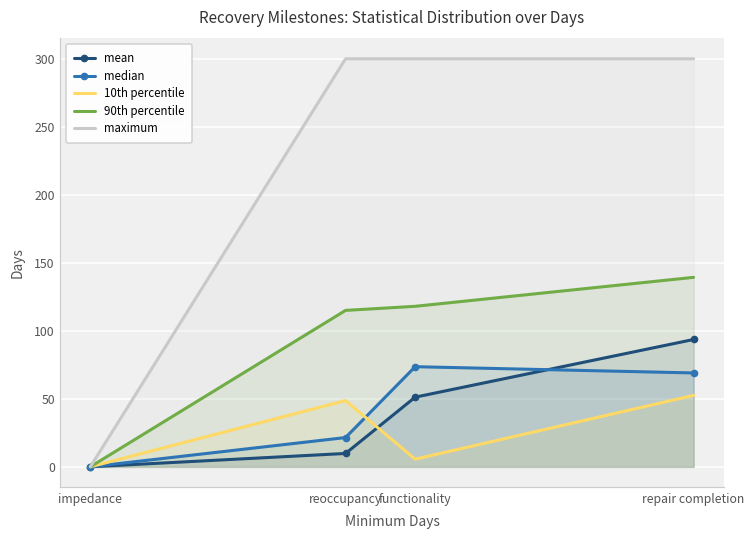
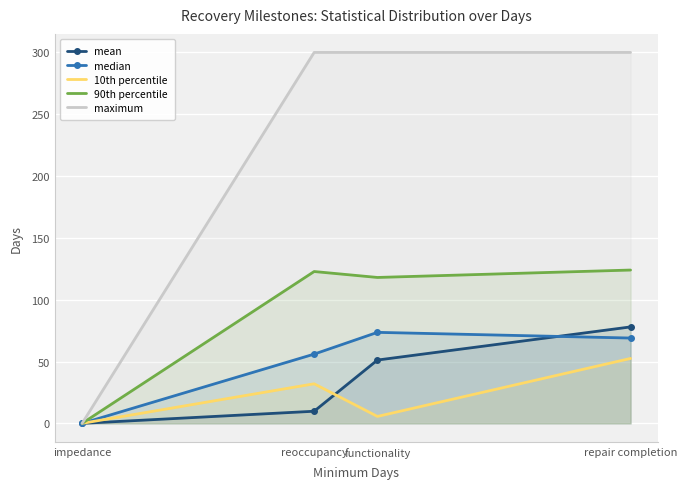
  {
    "mean": {
      "reoccupancy": 10,
      "functionality": 51,
-     "repair completion": 94
+     "repair completion": 78
    },
    "median": {
-     "reoccupancy": 22,
+     "reoccupancy": 56,
      "functionality": 74,
      "repair completion": 69
    },
    "10th percentile": {
-     "reoccupancy": 49,
+     "reoccupancy": 32,
      "functionality": 6,
      "repair completion": 53
    },
    "90th percentile": {
-     "reoccupancy": 115,
+     "reoccupancy": 123,
      "functionality": 118,
-     "repair completion": 139
+     "repair completion": 124
    },
    "maximum": {
      "reoccupancy": 300,
      "functionality": 300,
      "repair completion": 300
    }
  }
